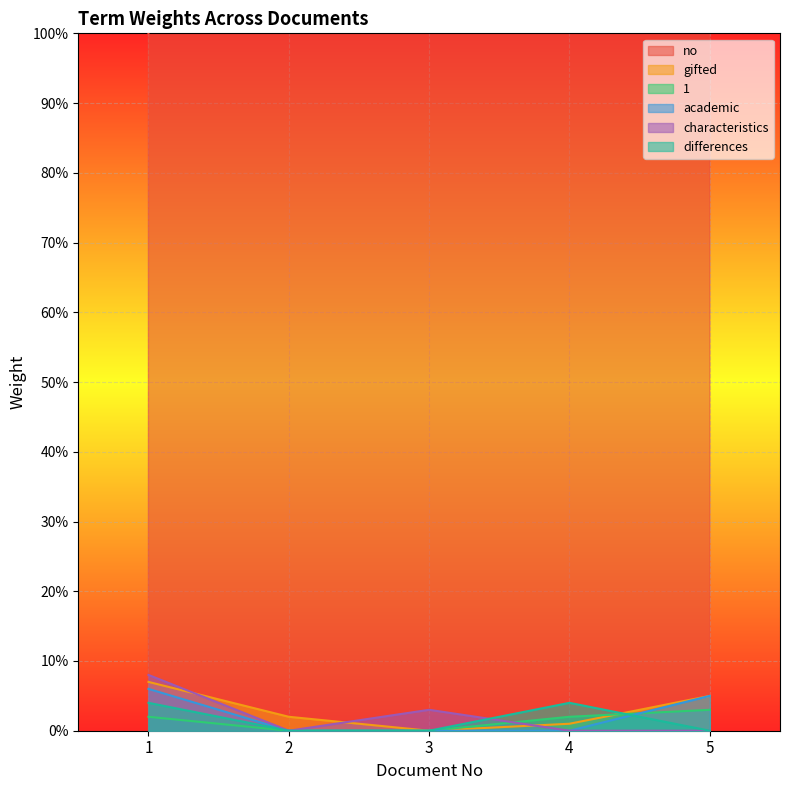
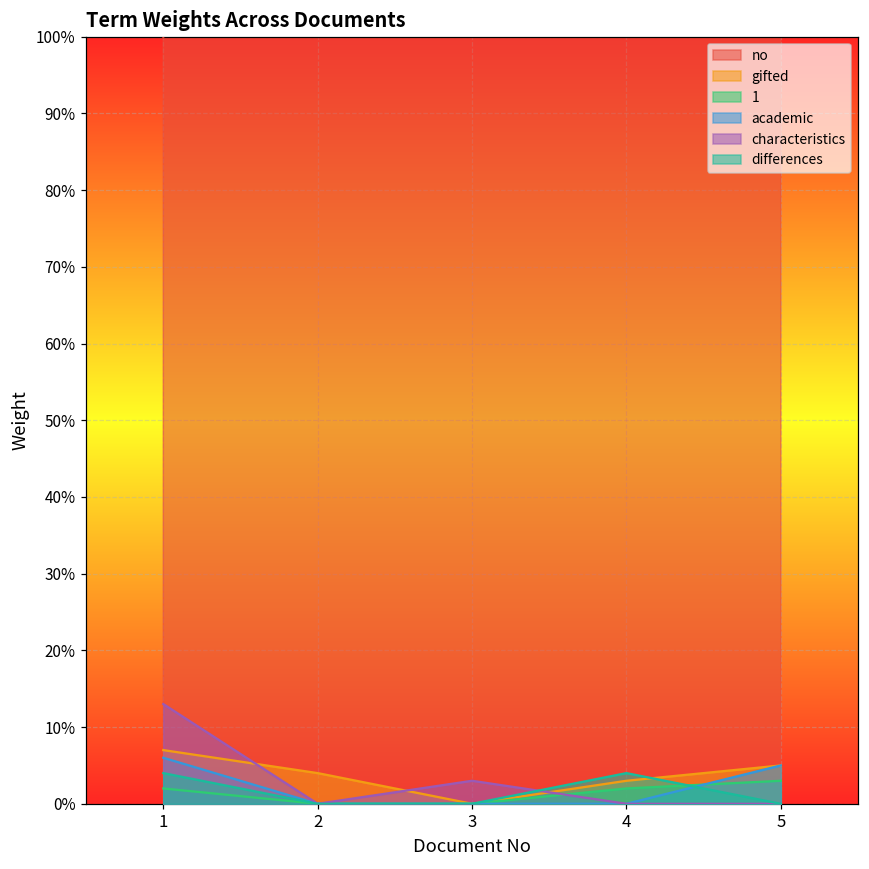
  {
    "no": {
      "1": "100%"
    },
    "gifted": {
      "1": "7%",
-     "2": "2%",
-     "4": "1%"
+     "2": "4%",
+     "4": "3%"
    },
    "academic": {
      "1": "6%"
    },
    "characteristics": {
-     "1": "8%",
+     "1": "13%",
      "3": "3%"
    }
  }
